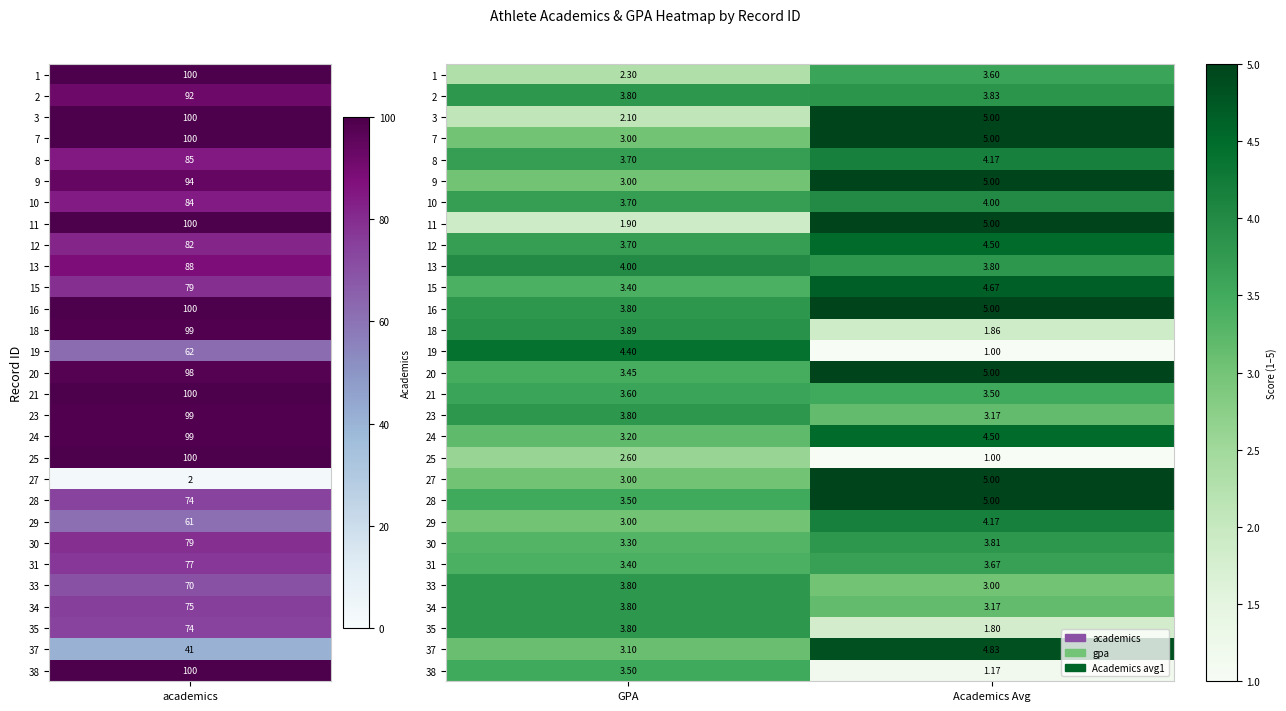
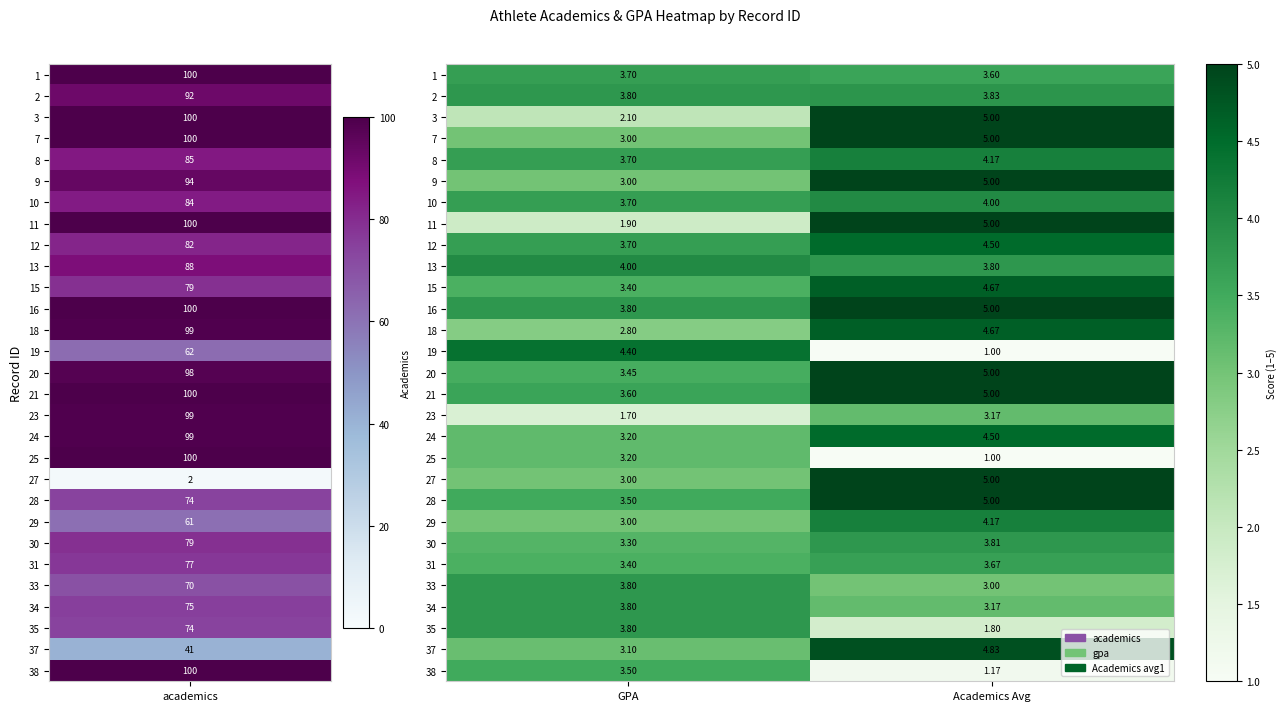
  {
    "1": {
-     "GPA": 2.30,
+     "GPA": 3.70,
      "Academics Avg": 3.60
    },
    "2": {
      "GPA": 3.80,
      "Academics Avg": 3.83
    },
    "3": {
      "GPA": 2.10,
      "Academics Avg": 5.00
    },
    "7": {
      "GPA": 3.00,
      "Academics Avg": 5.00
    },
    "8": {
      "GPA": 3.70,
      "Academics Avg": 4.17
    },
    "9": {
      "GPA": 3.00,
      "Academics Avg": 5.00
    },
    "10": {
      "GPA": 3.70,
      "Academics Avg": 4.00
    },
    "11": {
      "GPA": 1.90,
      "Academics Avg": 5.00
    },
    "12": {
      "GPA": 3.70,
      "Academics Avg": 4.50
    },
    "13": {
      "GPA": 4.00,
      "Academics Avg": 3.80
    },
    "15": {
      "GPA": 3.40,
      "Academics Avg": 4.67
    },
    "16": {
      "GPA": 3.80,
      "Academics Avg": 5.00
    },
    "18": {
-     "GPA": 3.89,
-     "Academics Avg": 1.86
+     "GPA": 2.80,
+     "Academics Avg": 4.67
    },
    "19": {
      "GPA": 4.40,
      "Academics Avg": 1.00
    },
    "20": {
      "GPA": 3.45,
      "Academics Avg": 5.00
    },
    "21": {
      "GPA": 3.60,
-     "Academics Avg": 3.50
+     "Academics Avg": 5.00
    },
    "23": {
-     "GPA": 3.80,
+     "GPA": 1.70,
      "Academics Avg": 3.17
    },
    "24": {
      "GPA": 3.20,
      "Academics Avg": 4.50
    },
    "25": {
-     "GPA": 2.60,
+     "GPA": 3.20,
      "Academics Avg": 1.00
    },
    "27": {
      "GPA": 3.00,
      "Academics Avg": 5.00
    },
    "28": {
      "GPA": 3.50,
      "Academics Avg": 5.00
    },
    "29": {
      "GPA": 3.00,
      "Academics Avg": 4.17
    },
    "30": {
      "GPA": 3.30,
      "Academics Avg": 3.81
    },
    "31": {
      "GPA": 3.40,
      "Academics Avg": 3.67
    },
    "33": {
      "GPA": 3.80,
      "Academics Avg": 3.00
    },
    "34": {
      "GPA": 3.80,
      "Academics Avg": 3.17
    },
    "35": {
      "GPA": 3.80,
      "Academics Avg": 1.80
    },
    "37": {
      "GPA": 3.10,
      "Academics Avg": 4.83
    },
    "38": {
      "GPA": 3.50,
      "Academics Avg": 1.17
    }
  }
